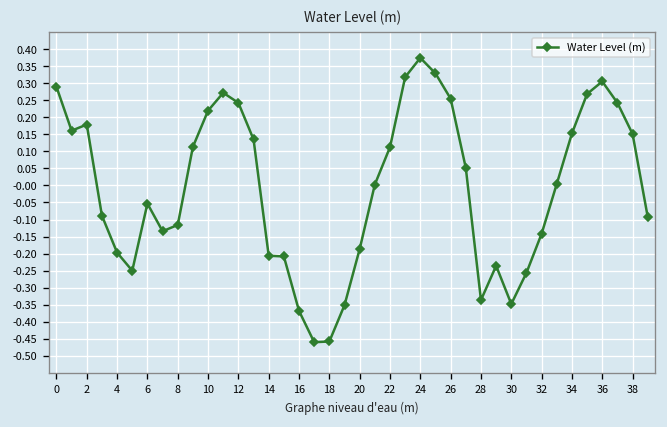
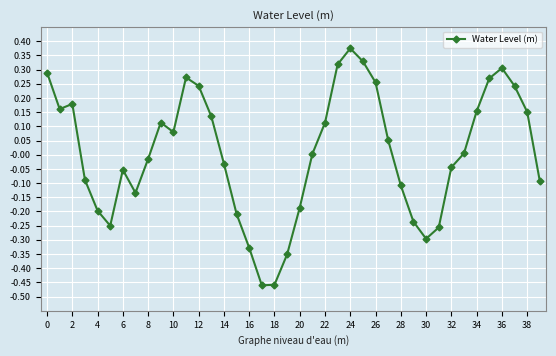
  {
    "0": 0.29,
    "2": 0.18,
    "4": -0.20,
    "6": -0.05,
-   "8": -0.12,
-   "10": 0.22,
+   "8": -0.01,
+   "10": 0.08,
    "12": 0.24,
-   "14": -0.21,
-   "16": -0.37,
+   "14": -0.03,
+   "16": -0.33,
    "18": -0.46,
    "20": -0.19,
    "22": 0.11,
    "24": 0.37,
    "26": 0.25,
-   "28": -0.34,
-   "30": -0.35,
-   "32": -0.14,
+   "28": -0.11,
+   "30": -0.30,
+   "32": -0.04,
    "34": 0.15,
    "36": 0.31,
    "38": 0.15
  }
